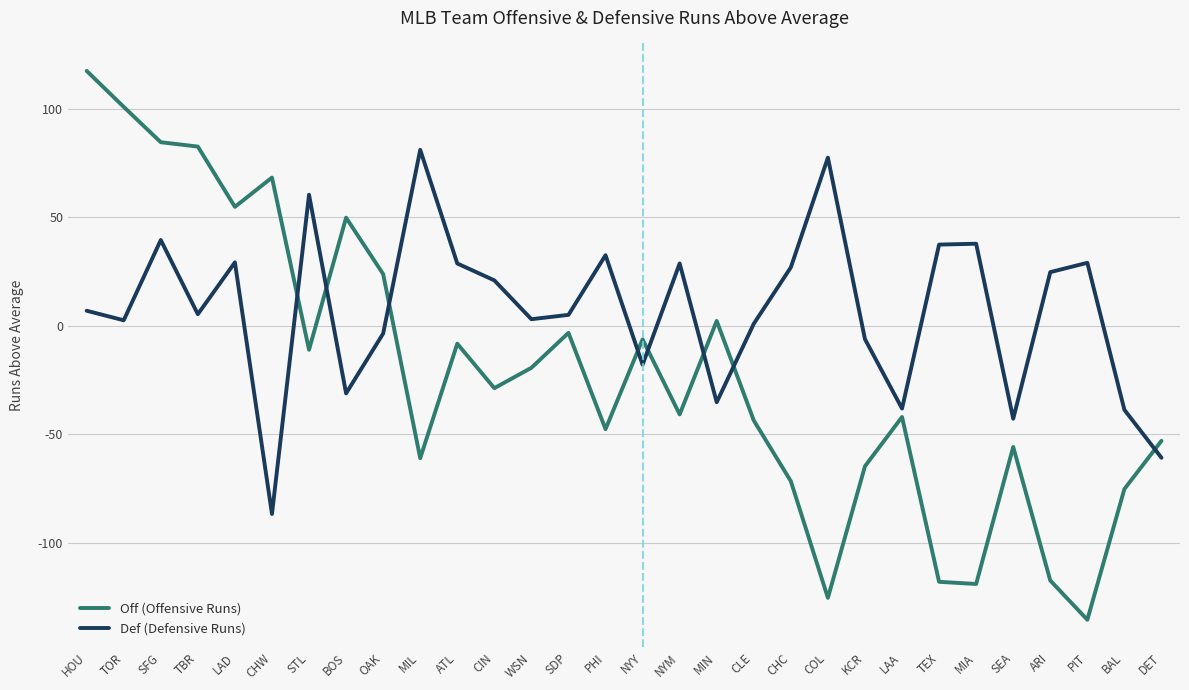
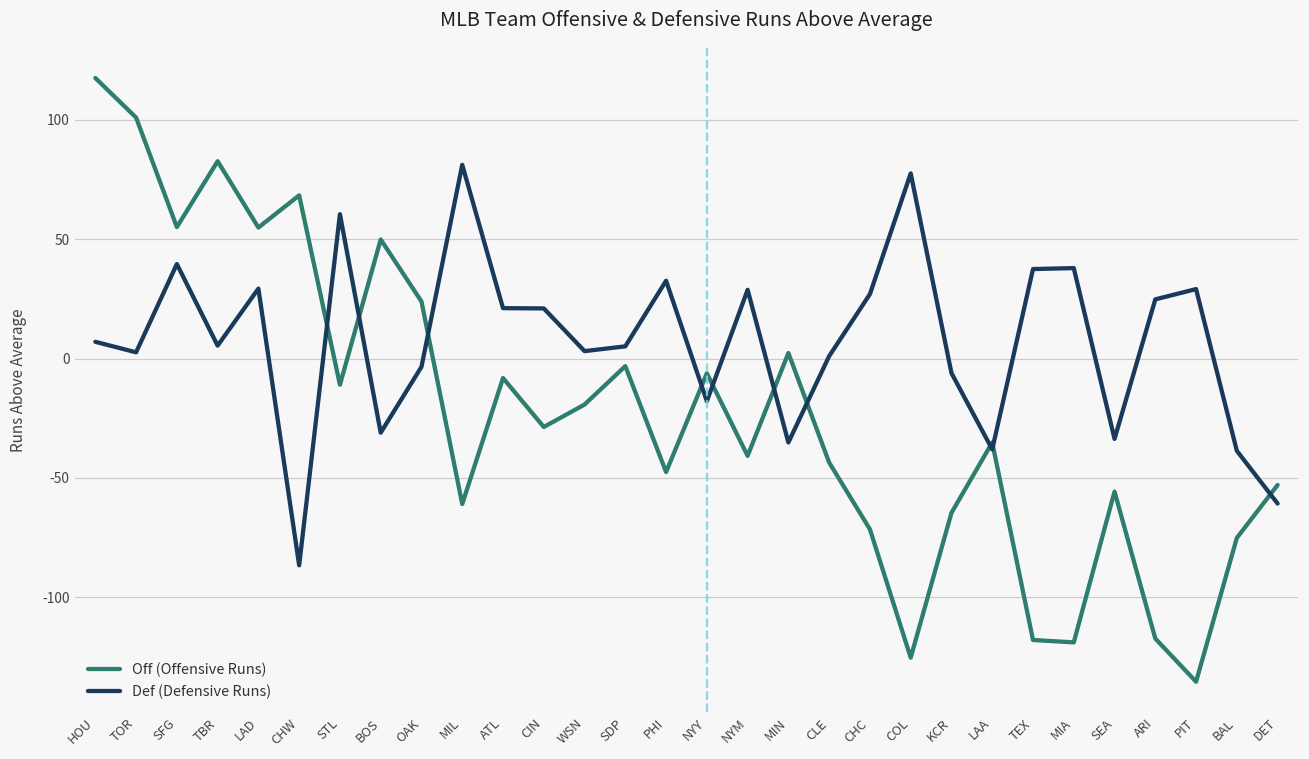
  {
    "Off (Offensive Runs)": {
      "HOU": 118,
      "TOR": 101,
-     "SFG": 85,
+     "SFG": 55,
      "TBR": 83,
      "LAD": 55,
      "CHW": 68,
      "STL": -11,
      "BOS": 50,
      "OAK": 24,
      "MIL": -61,
      "ATL": -8,
      "CIN": -29,
      "WSN": -19,
      "SDP": -3,
      "PHI": -48,
      "NYY": -6,
      "NYM": -41,
      "MIN": 2,
      "CLE": -44,
      "CHC": -72,
      "COL": -125,
      "KCR": -65,
-     "LAA": -42,
+     "LAA": -35,
      "TEX": -118,
      "MIA": -119,
      "SEA": -56,
      "ARI": -117,
      "PIT": -136,
      "BAL": -75,
      "DET": -53
    },
    "Def (Defensive Runs)": {
      "HOU": 7,
      "TOR": 3,
      "SFG": 40,
      "TBR": 5,
      "LAD": 29,
      "CHW": -87,
      "STL": 61,
      "BOS": -31,
      "OAK": -4,
      "MIL": 81,
-     "ATL": 29,
+     "ATL": 21,
      "CIN": 21,
      "WSN": 3,
      "SDP": 5,
      "PHI": 33,
      "NYY": -18,
      "NYM": 29,
      "MIN": -35,
      "CLE": 1,
      "CHC": 27,
      "COL": 78,
      "KCR": -6,
      "LAA": -38,
      "TEX": 38,
      "MIA": 38,
-     "SEA": -43,
+     "SEA": -34,
      "ARI": 25,
      "PIT": 29,
      "BAL": -39,
      "DET": -61
    }
  }
